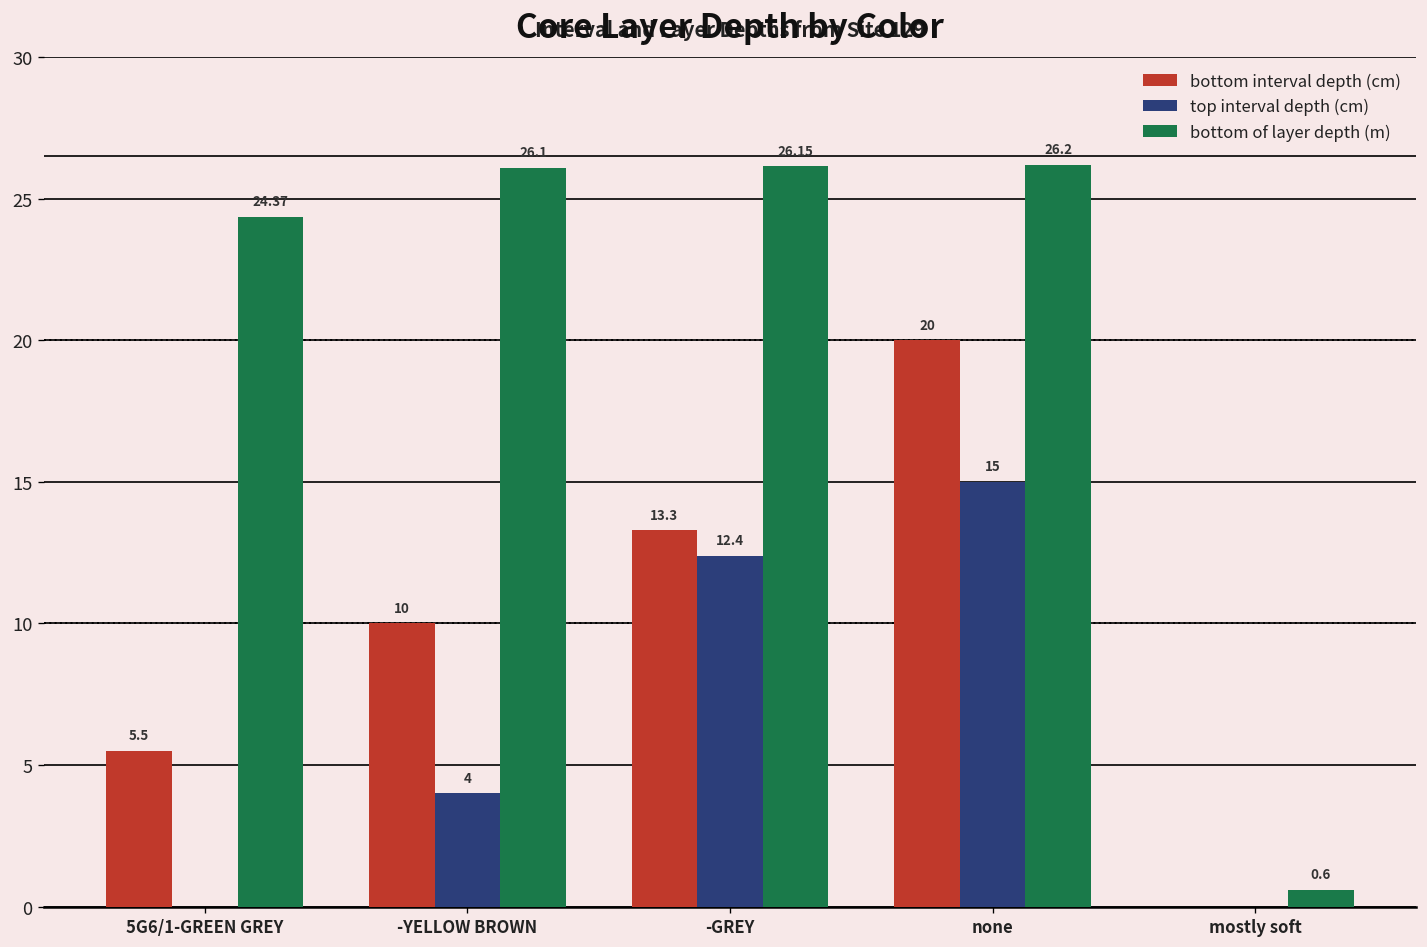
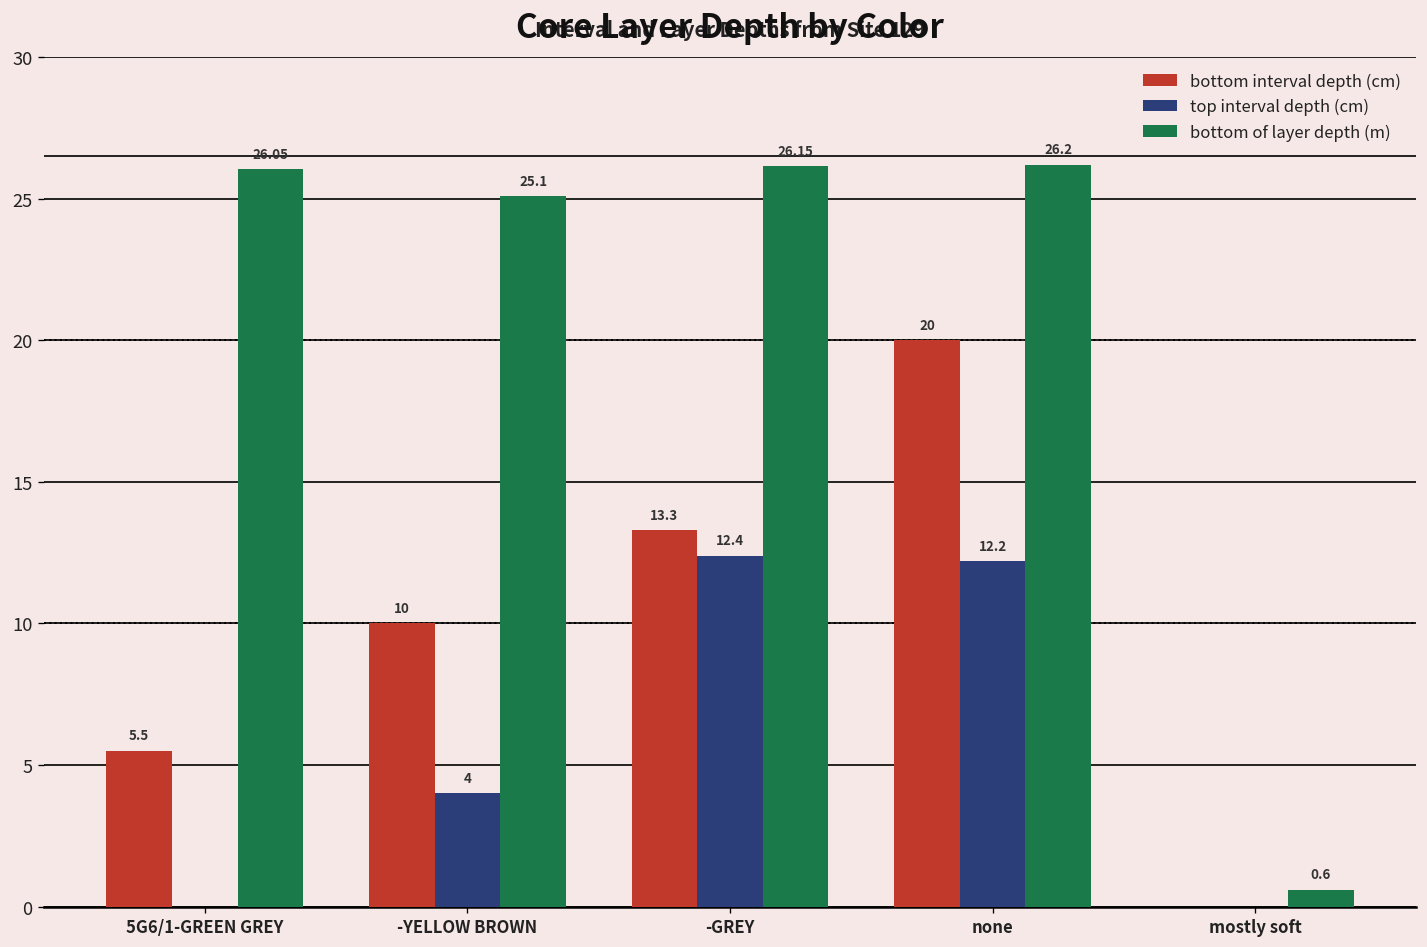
  {
    "bottom interval depth (cm)": {
      "5G6/1-GREEN GREY": 5.5,
      "-YELLOW BROWN": 10,
      "-GREY": 13.3,
      "none": 20
    },
    "top interval depth (cm)": {
      "-YELLOW BROWN": 4,
      "-GREY": 12.4,
-     "none": 15
+     "none": 12.2
    },
    "bottom of layer depth (m)": {
-     "5G6/1-GREEN GREY": 24.37,
-     "-YELLOW BROWN": 26.1,
+     "5G6/1-GREEN GREY": 26.05,
+     "-YELLOW BROWN": 25.1,
      "-GREY": 26.15,
      "none": 26.2,
      "mostly soft": 0.6
    }
  }
